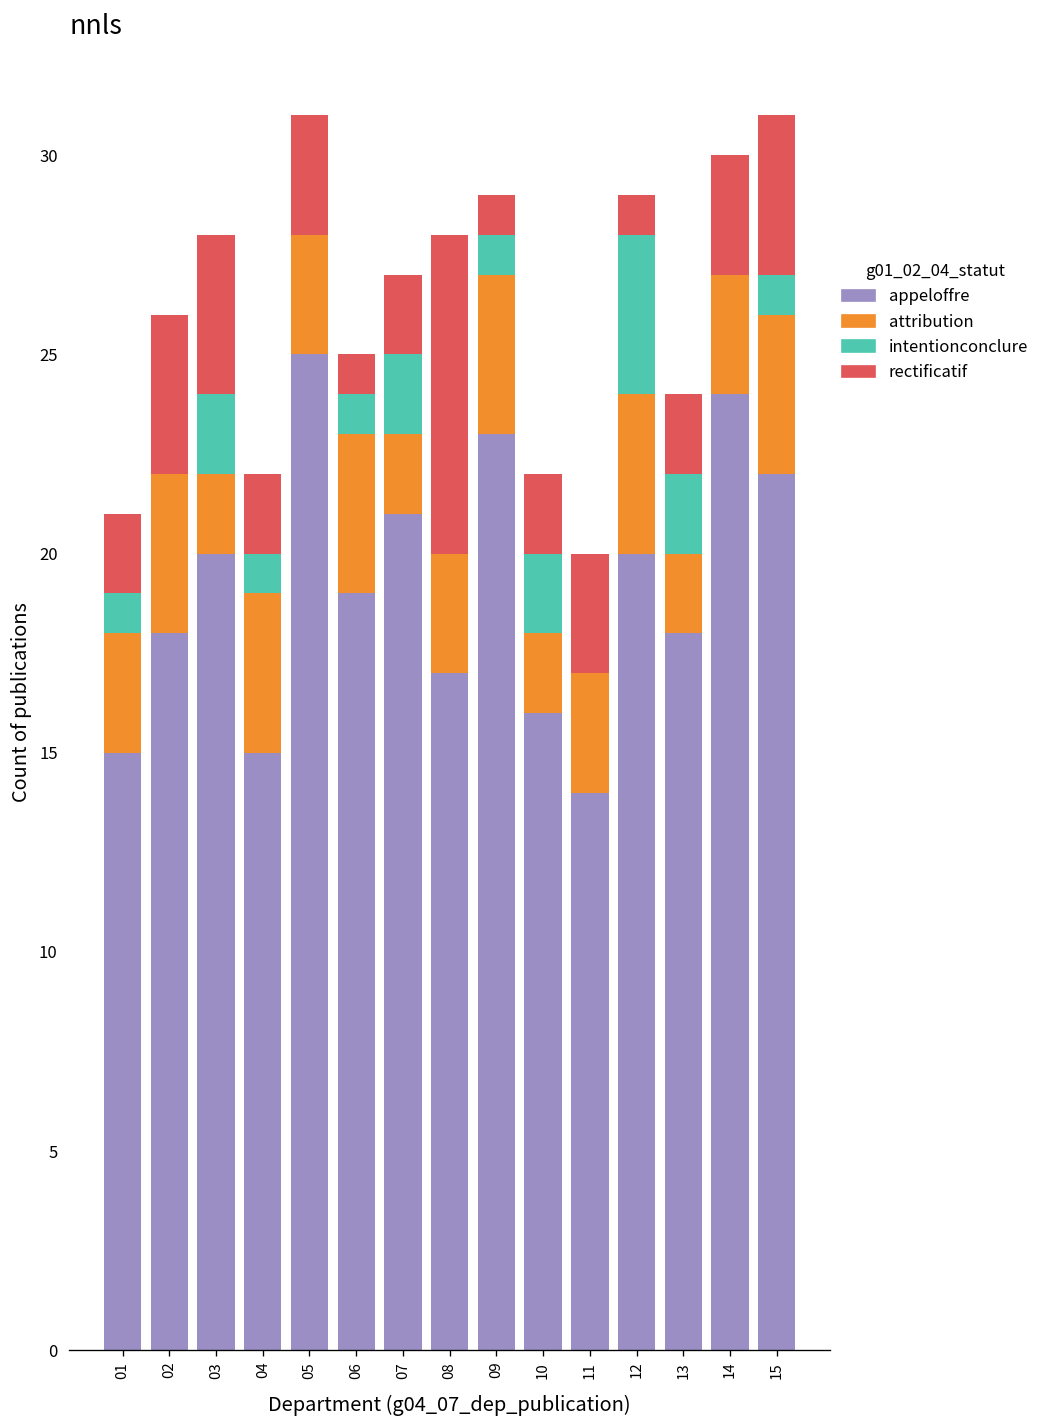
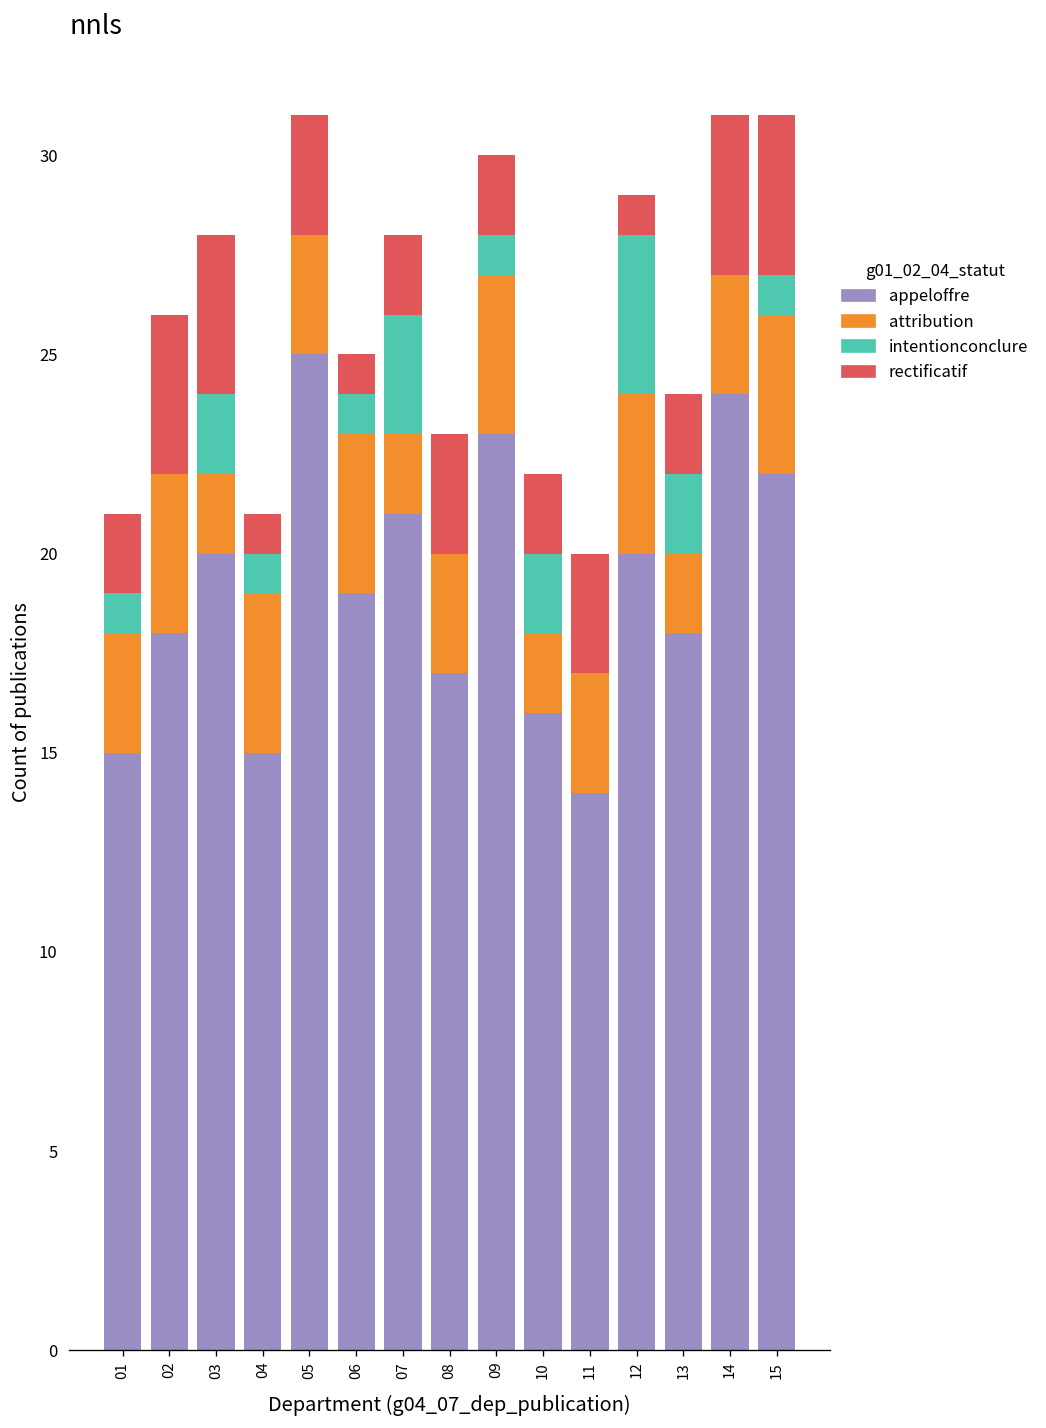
  {
    "appeloffre": {
      "01": 15,
      "02": 18,
      "03": 20,
      "04": 15,
      "05": 25,
      "06": 19,
      "07": 21,
      "08": 17,
      "09": 23,
      "10": 16,
      "11": 14,
      "12": 20,
      "13": 18,
      "14": 24,
      "15": 22
    },
    "attribution": {
      "01": 3,
      "02": 4,
      "03": 2,
      "04": 4,
      "05": 3,
      "06": 4,
      "07": 2,
      "08": 3,
      "09": 4,
      "10": 2,
      "11": 3,
      "12": 4,
      "13": 2,
      "14": 3,
      "15": 4
    },
    "intentionconclure": {
      "01": 1,
      "02": 0,
      "03": 2,
      "04": 1,
      "05": 0,
      "06": 1,
-     "07": 2,
+     "07": 3,
      "08": 0,
      "09": 1,
      "10": 2,
      "11": 0,
      "12": 4,
      "13": 2,
      "14": 0,
      "15": 1
    },
    "rectificatif": {
      "01": 2,
      "02": 4,
      "03": 4,
-     "04": 2,
+     "04": 1,
      "05": 3,
      "06": 1,
      "07": 2,
-     "08": 8,
-     "09": 1,
+     "08": 3,
+     "09": 2,
      "10": 2,
      "11": 3,
      "12": 1,
      "13": 2,
-     "14": 3,
+     "14": 4,
      "15": 4
    }
  }
